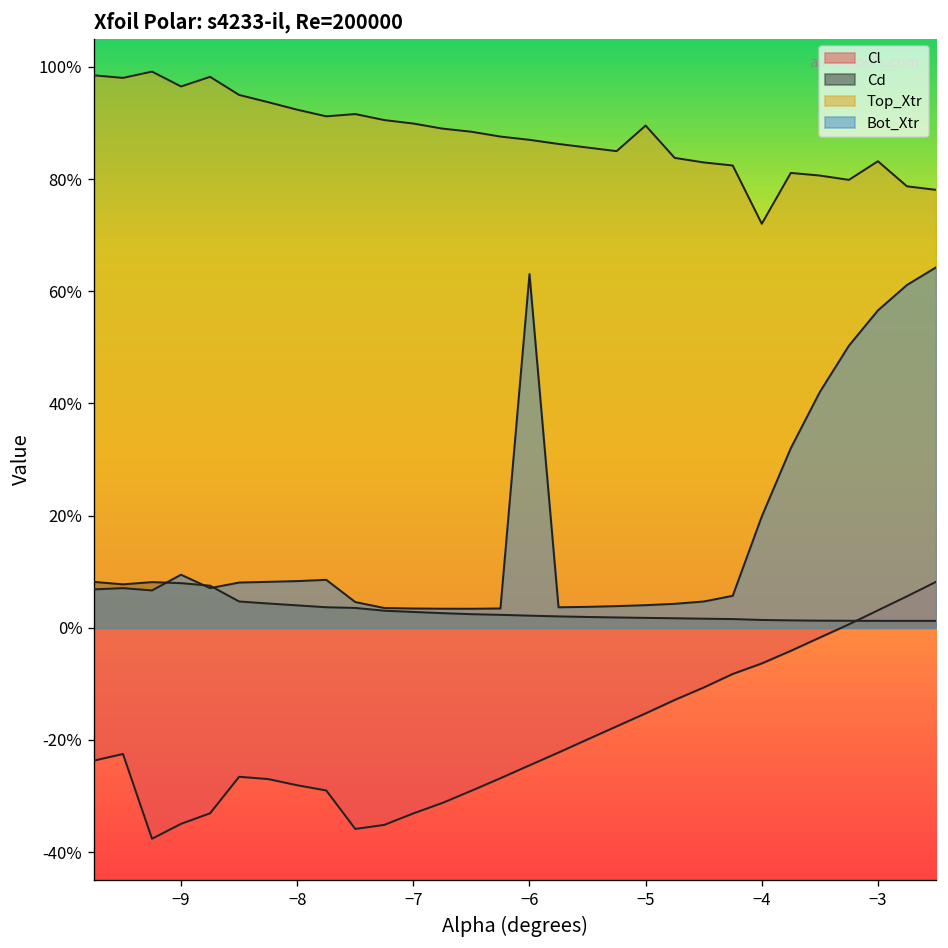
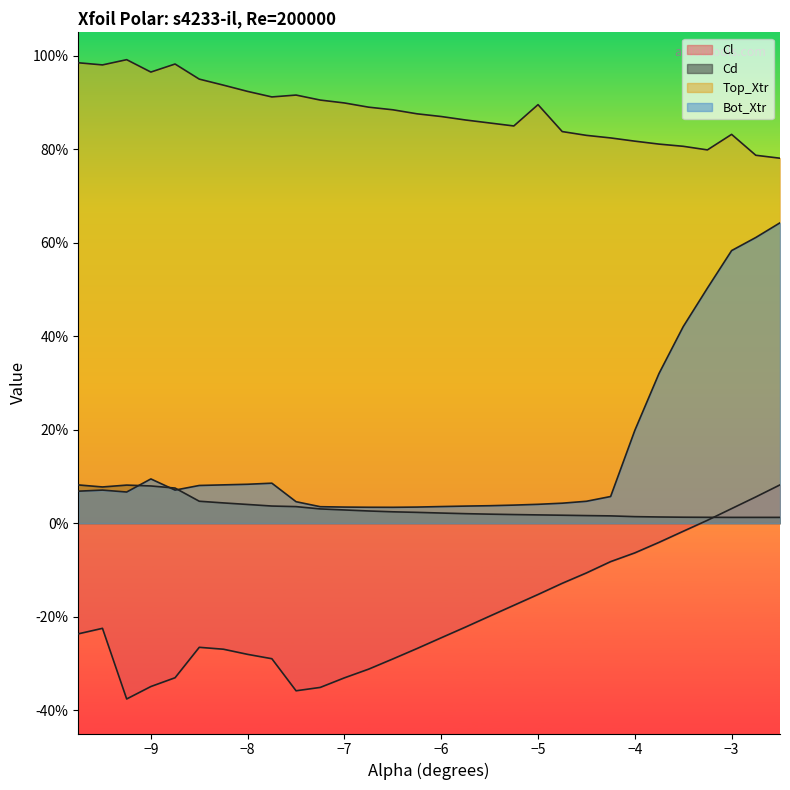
  {
    "Top_Xtr": {
      "−9": "97%",
      "−8": "92%",
      "−7": "90%",
      "−6": "87%",
      "−5": "90%",
-     "−4": "72%",
+     "−4": "82%",
      "−3": "83%"
    },
    "Bot_Xtr": {
      "−9": "9%",
      "−8": "8%",
      "−7": "3%",
-     "−6": "63%",
+     "−6": "4%",
      "−5": "4%",
      "−4": "20%",
-     "−3": "57%"
+     "−3": "58%"
    }
  }
